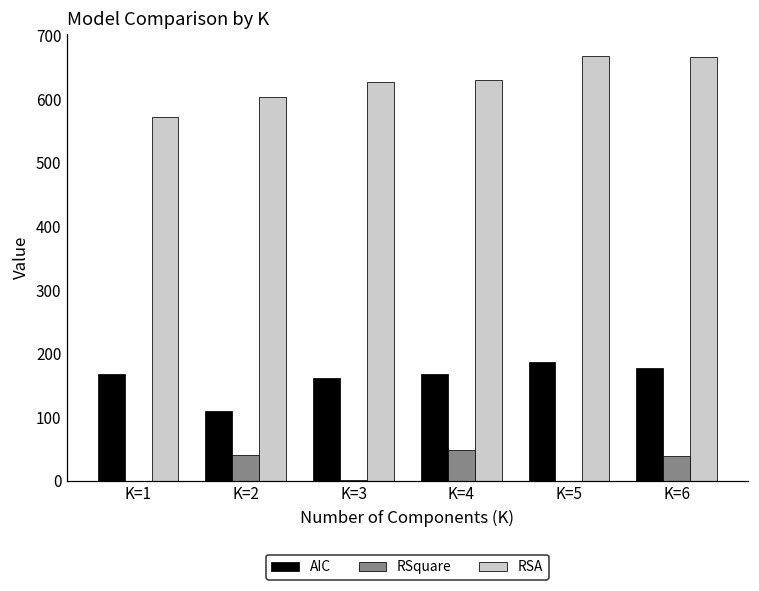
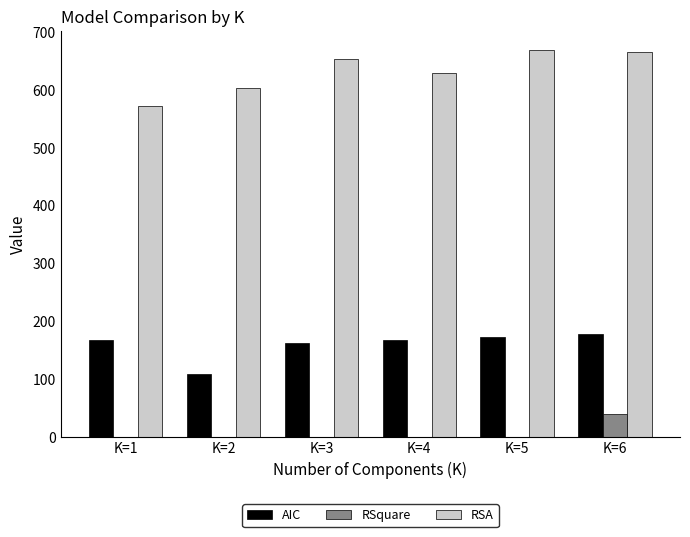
  {
    "AIC": {
      "K=1": 170,
      "K=2": 110,
      "K=3": 160,
      "K=4": 170,
-     "K=5": 190,
+     "K=5": 170,
      "K=6": 180
    },
    "RSquare": {
-     "K=2": 40,
-     "K=4": 50,
+     "K=2": 0,
+     "K=4": 0,
      "K=6": 40
    },
    "RSA": {
      "K=1": 570,
      "K=2": 600,
-     "K=3": 630,
+     "K=3": 650,
      "K=4": 630,
      "K=5": 670,
      "K=6": 670
    }
  }
